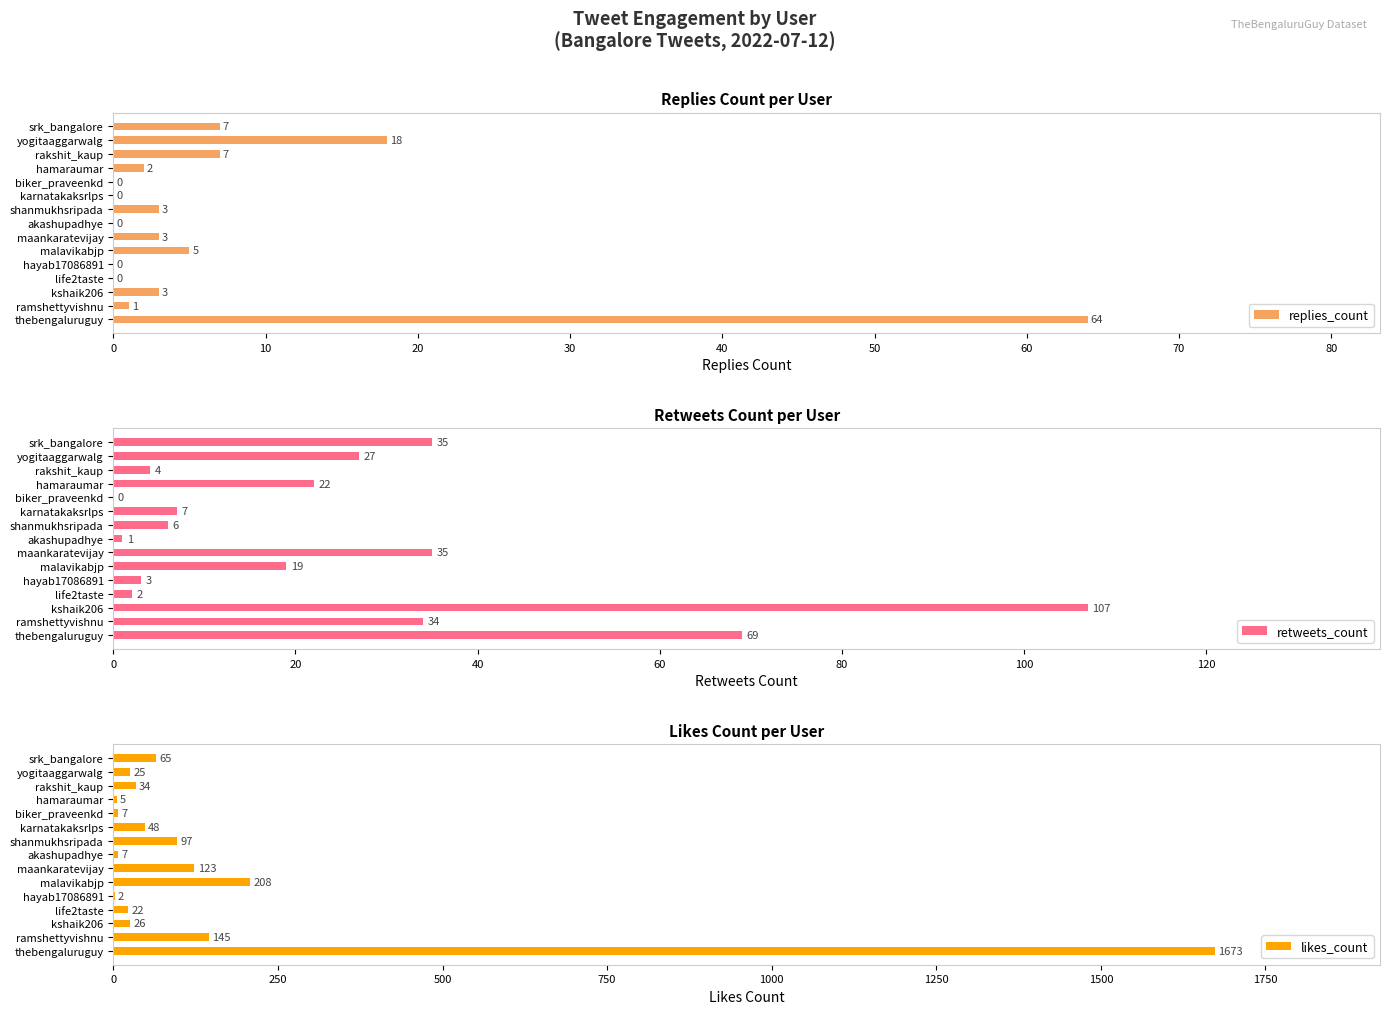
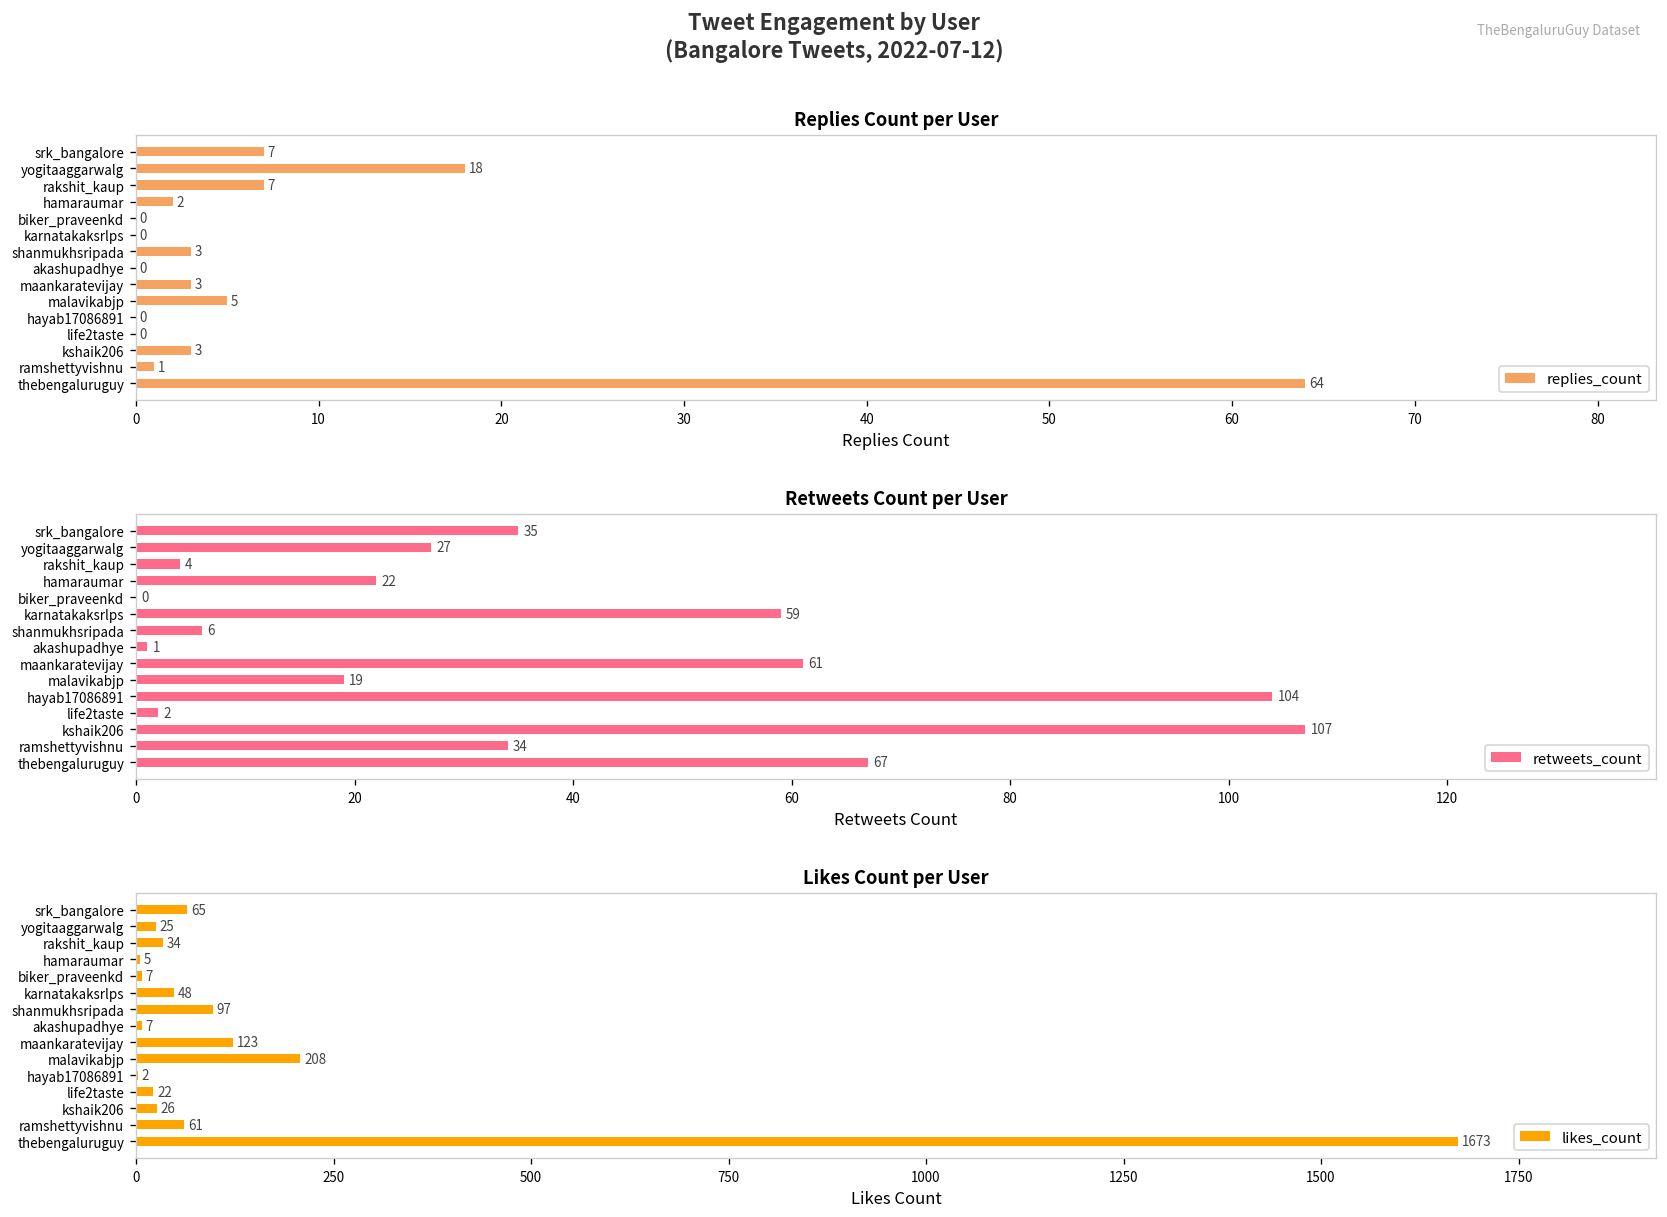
  {
    "Replies Count per User": {
      "srk_bangalore": 7,
      "yogitaaggarwalg": 18,
      "rakshit_kaup": 7,
      "hamaraumar": 2,
      "biker_praveenkd": 0,
      "karnatakaksrlps": 0,
      "shanmukhsripada": 3,
      "akashupadhye": 0,
      "maankaratevijay": 3,
      "malavikabjp": 5,
      "hayab17086891": 0,
      "life2taste": 0,
      "kshaik206": 3,
      "ramshettyvishnu": 1,
      "thebengaluruguy": 64
    },
    "Retweets Count per User": {
      "srk_bangalore": 35,
      "yogitaaggarwalg": 27,
      "rakshit_kaup": 4,
      "hamaraumar": 22,
      "biker_praveenkd": 0,
-     "karnatakaksrlps": 7,
+     "karnatakaksrlps": 59,
      "shanmukhsripada": 6,
      "akashupadhye": 1,
-     "maankaratevijay": 35,
+     "maankaratevijay": 61,
      "malavikabjp": 19,
-     "hayab17086891": 3,
+     "hayab17086891": 104,
      "life2taste": 2,
      "kshaik206": 107,
      "ramshettyvishnu": 34,
-     "thebengaluruguy": 69
+     "thebengaluruguy": 67
    },
    "Likes Count per User": {
      "srk_bangalore": 65,
      "yogitaaggarwalg": 25,
      "rakshit_kaup": 34,
      "hamaraumar": 5,
      "biker_praveenkd": 7,
      "karnatakaksrlps": 48,
      "shanmukhsripada": 97,
      "akashupadhye": 7,
      "maankaratevijay": 123,
      "malavikabjp": 208,
      "hayab17086891": 2,
      "life2taste": 22,
      "kshaik206": 26,
-     "ramshettyvishnu": 145,
+     "ramshettyvishnu": 61,
      "thebengaluruguy": 1673
    }
  }
